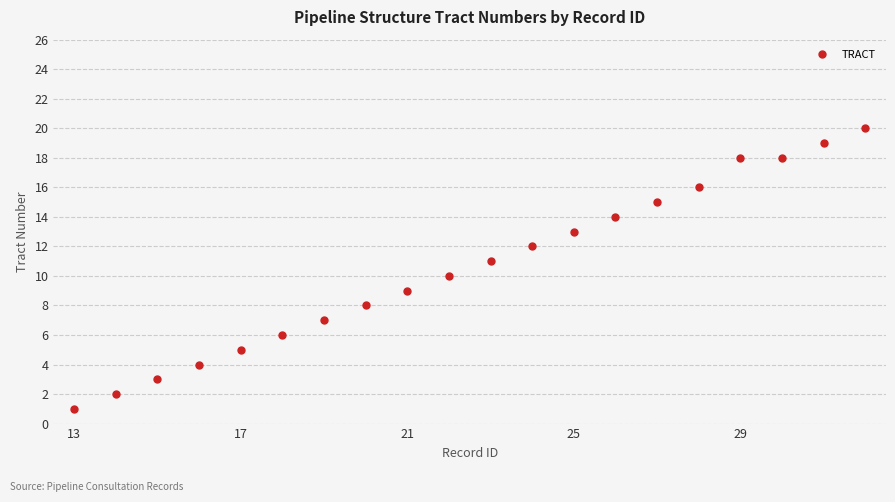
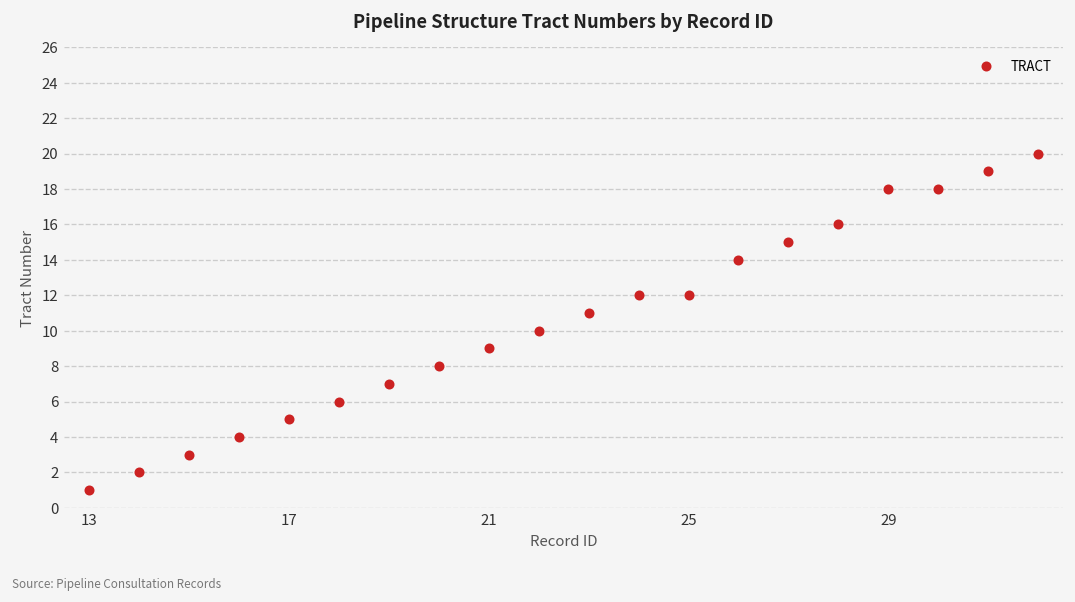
  {
    "13": 1,
    "17": 5,
    "21": 9,
-   "25": 13,
+   "25": 12,
    "29": 18
  }
